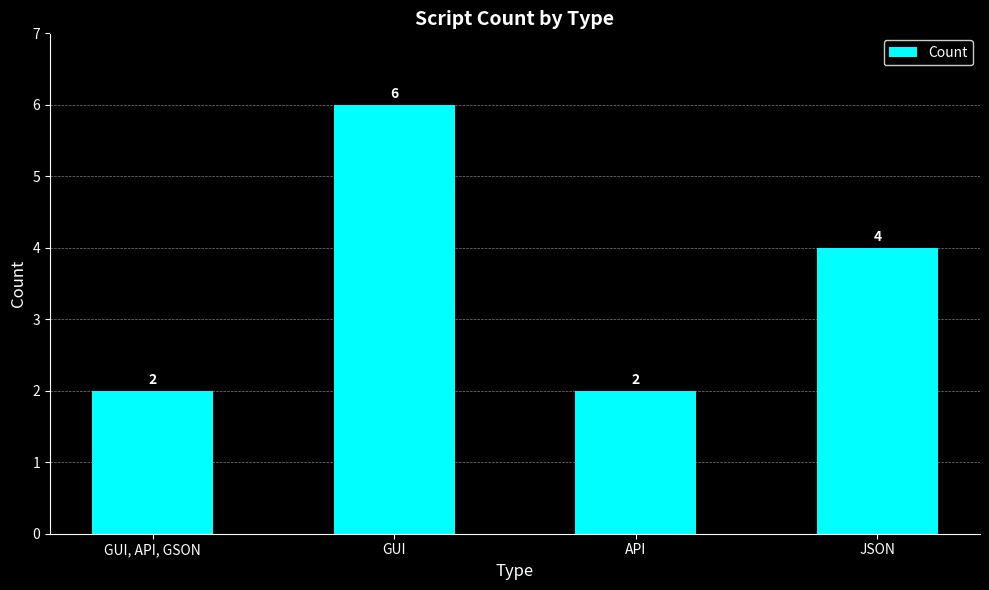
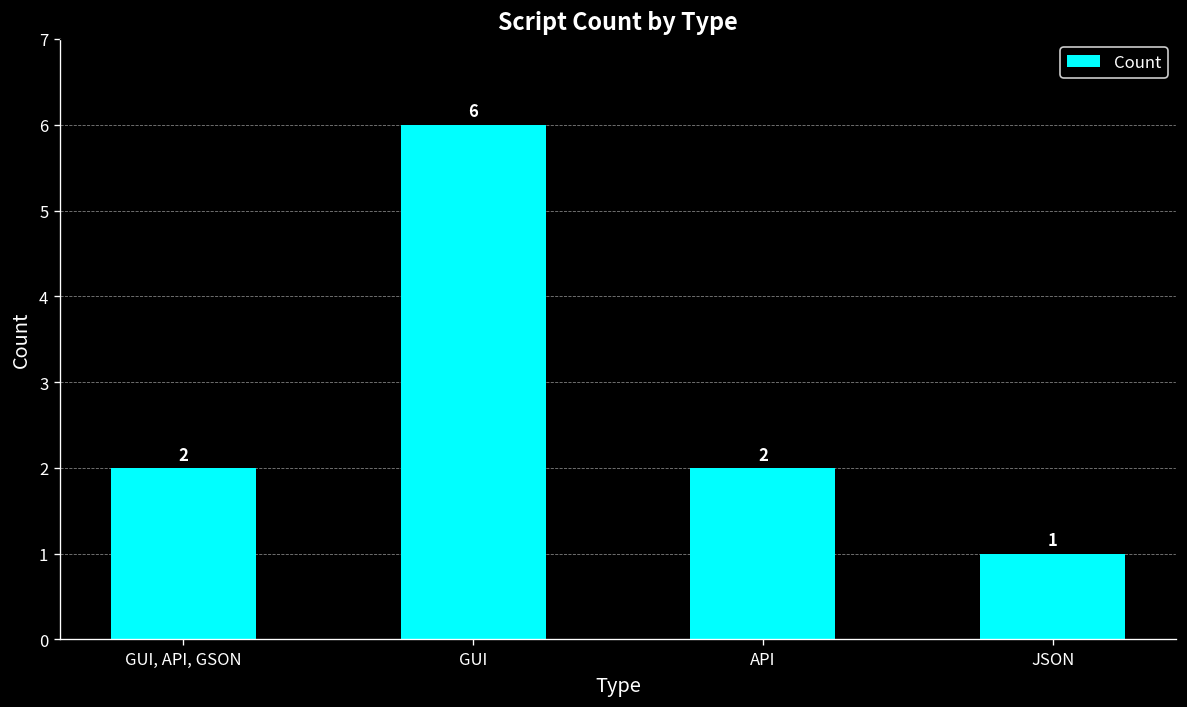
  {
    "GUI, API, GSON": 2,
    "GUI": 6,
    "API": 2,
-   "JSON": 4
+   "JSON": 1
  }
